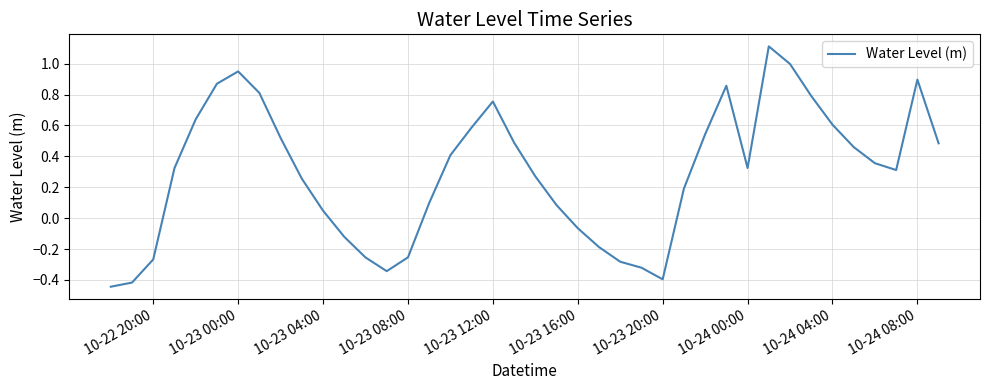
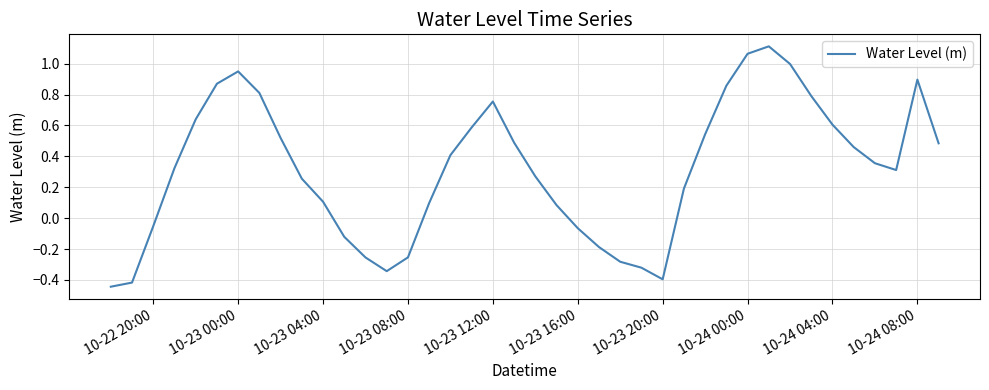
  {
-   "10-22 20:00": -0.27,
+   "10-22 20:00": -0.05,
    "10-23 00:00": 0.95,
-   "10-23 04:00": 0.05,
+   "10-23 04:00": 0.11,
    "10-23 08:00": -0.25,
    "10-23 12:00": 0.75,
    "10-23 16:00": -0.07,
    "10-23 20:00": -0.40,
-   "10-24 00:00": 0.32,
+   "10-24 00:00": 1.06,
    "10-24 04:00": 0.61,
    "10-24 08:00": 0.90
  }
